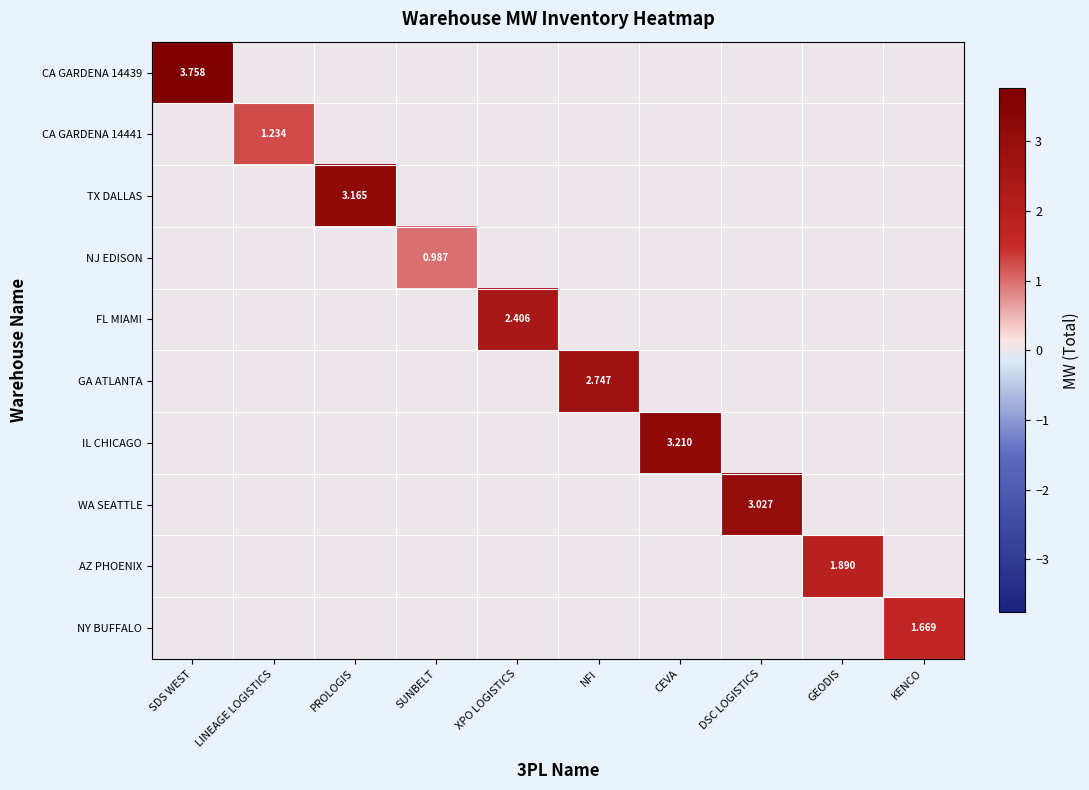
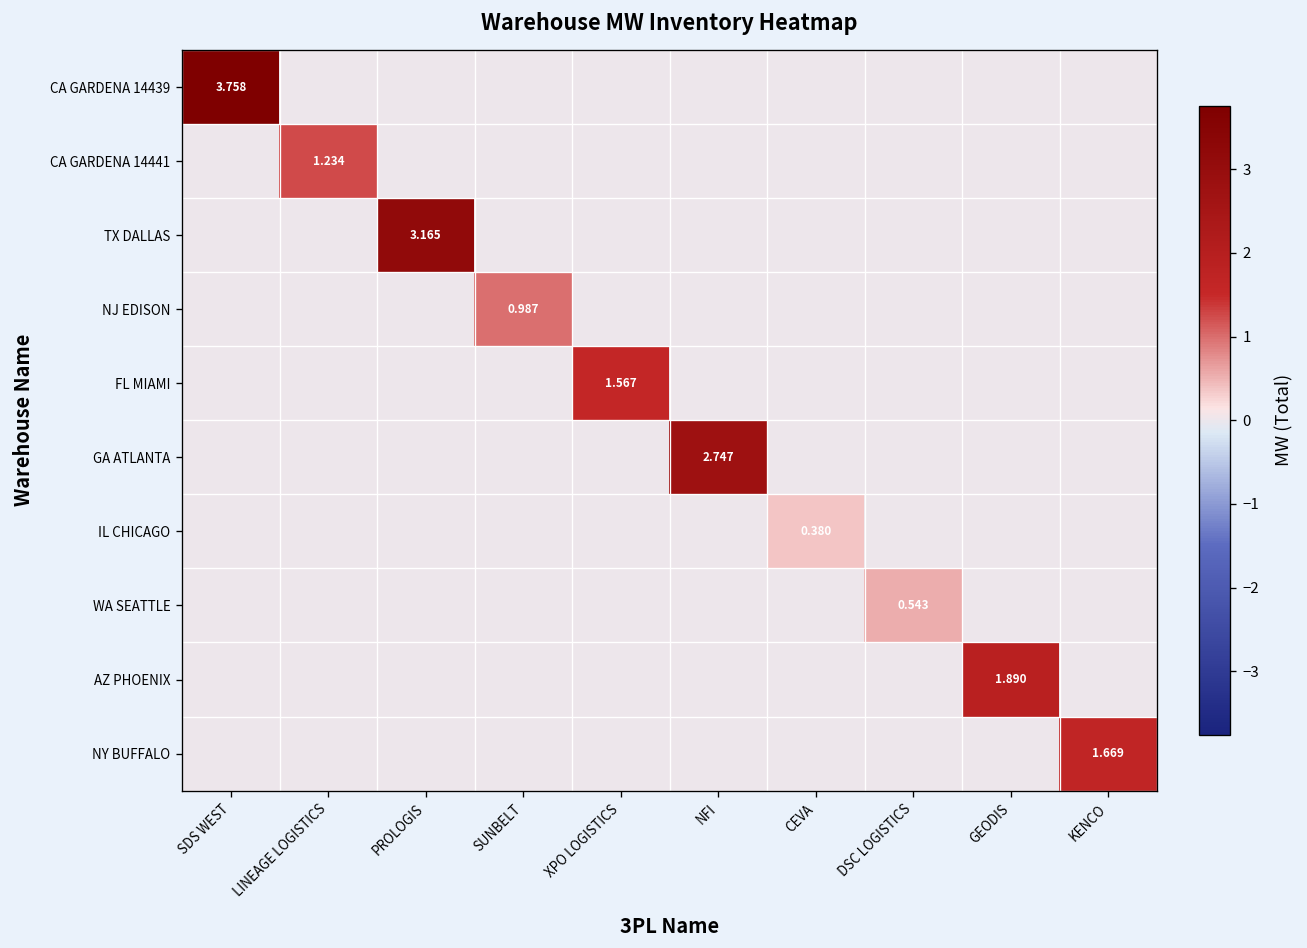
  {
    "CA GARDENA 14439": {
      "SDS WEST": 3.758
    },
    "CA GARDENA 14441": {
      "LINEAGE LOGISTICS": 1.234
    },
    "TX DALLAS": {
      "PROLOGIS": 3.165
    },
    "NJ EDISON": {
      "SUNBELT": 0.987
    },
    "FL MIAMI": {
-     "XPO LOGISTICS": 2.406
+     "XPO LOGISTICS": 1.567
    },
    "GA ATLANTA": {
      "NFI": 2.747
    },
    "IL CHICAGO": {
-     "CEVA": 3.210
+     "CEVA": 0.380
    },
    "WA SEATTLE": {
-     "DSC LOGISTICS": 3.027
+     "DSC LOGISTICS": 0.543
    },
    "AZ PHOENIX": {
      "GEODIS": 1.890
    },
    "NY BUFFALO": {
      "KENCO": 1.669
    }
  }
